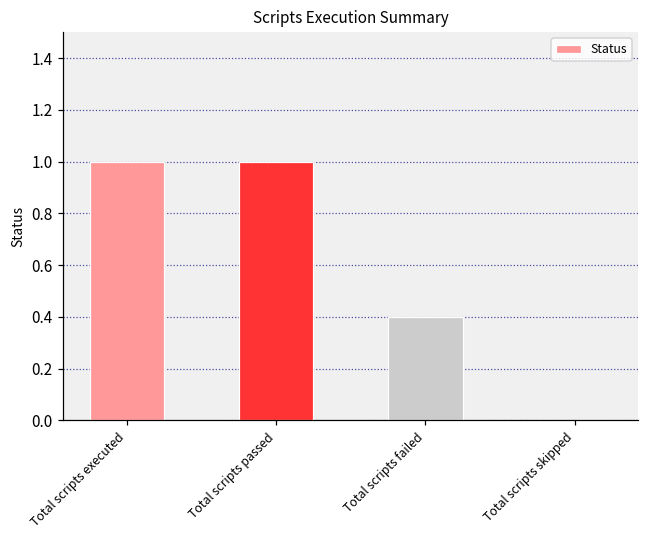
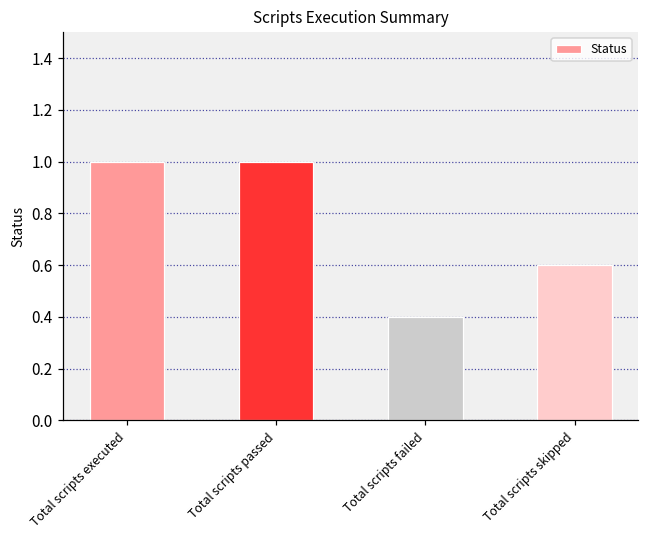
  {
    "Total scripts executed": 1.0,
    "Total scripts passed": 1.0,
    "Total scripts failed": 0.4,
-   "Total scripts skipped": 0.0
+   "Total scripts skipped": 0.6
  }
